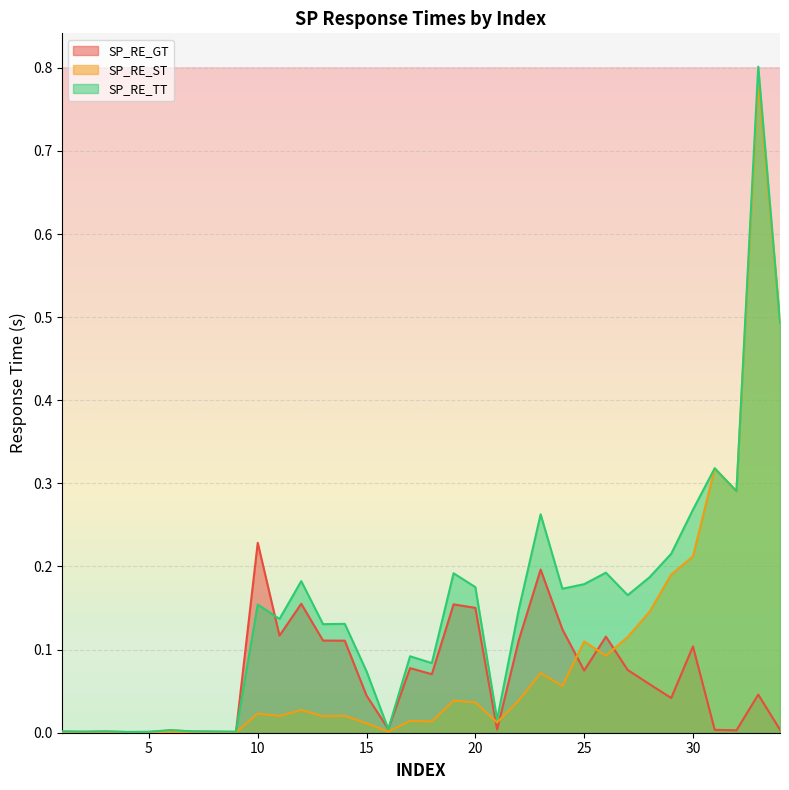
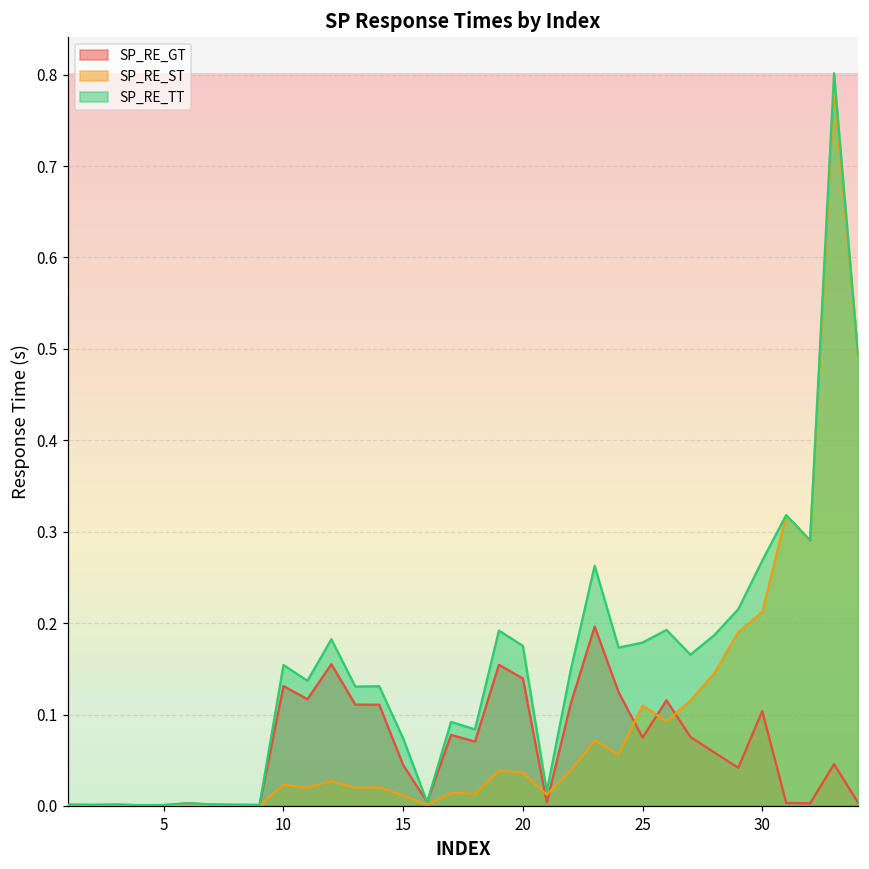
  {
    "SP_RE_GT": {
-     "10": 0.23,
+     "10": 0.13,
      "15": 0.04,
-     "20": 0.15,
+     "20": 0.14,
      "25": 0.07,
      "30": 0.10
    }
  }
